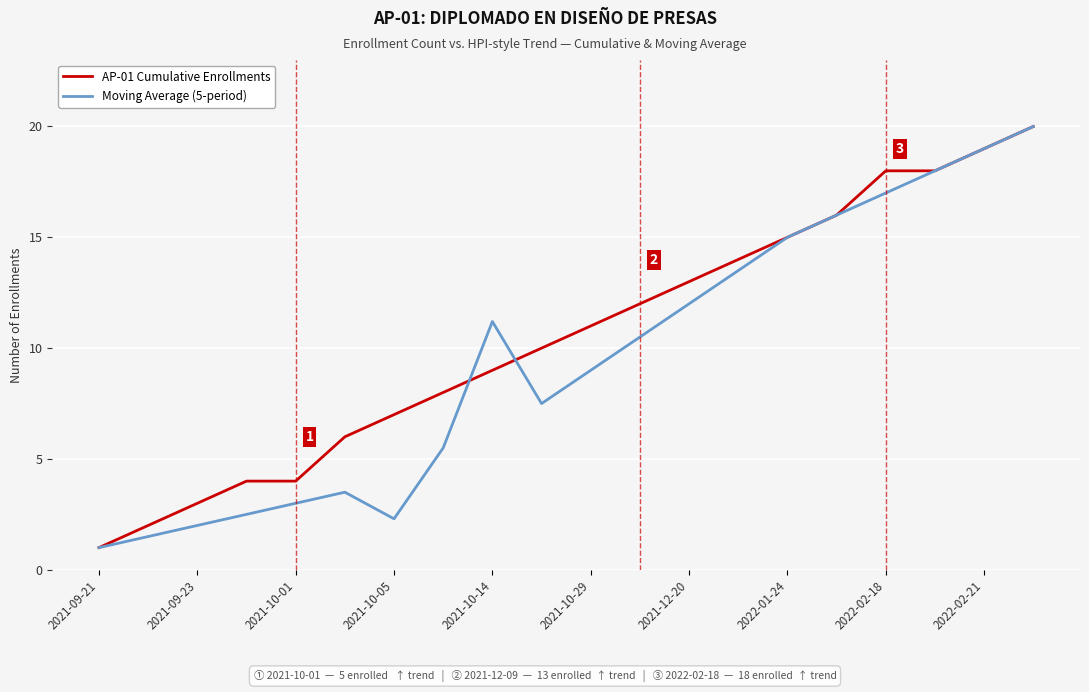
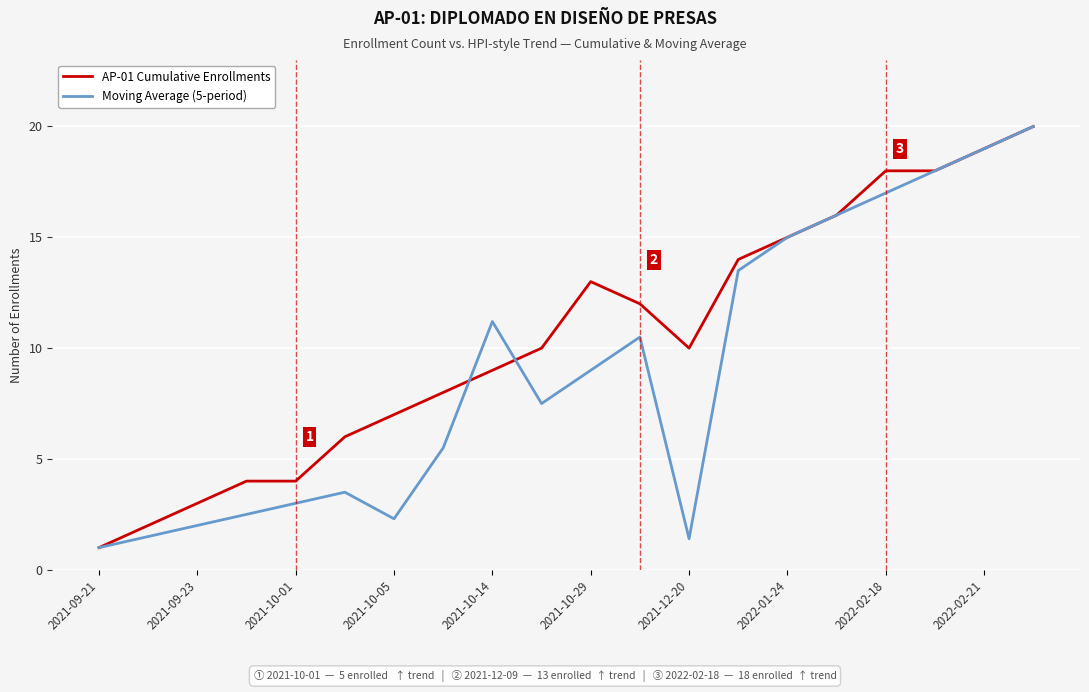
  {
    "AP-01 Cumulative Enrollments": {
      "2021-09-23": 3,
      "2021-10-01": 4,
      "2021-10-05": 7,
      "2021-10-14": 9,
-     "2021-10-29": 11,
-     "2021-12-20": 13
+     "2021-10-29": 13,
+     "2021-12-20": 10
    },
    "Moving Average (5-period)": {
      "2021-09-23": 2.0,
      "2021-10-01": 3.0,
      "2021-10-05": 2.3,
      "2021-10-14": 11.2,
      "2021-10-29": 9.0,
-     "2021-12-20": 12.0,
+     "2021-12-20": 1.4,
      "2022-02-18": 17.0
    }
  }
